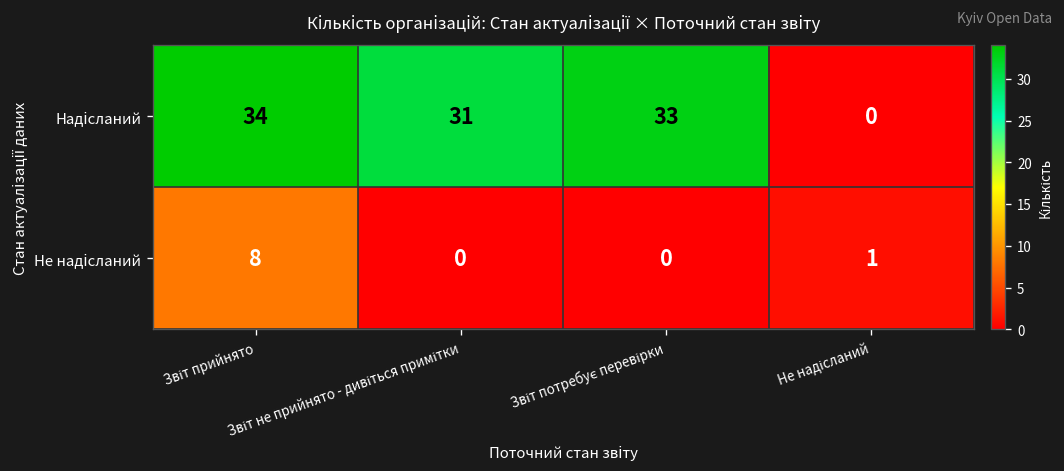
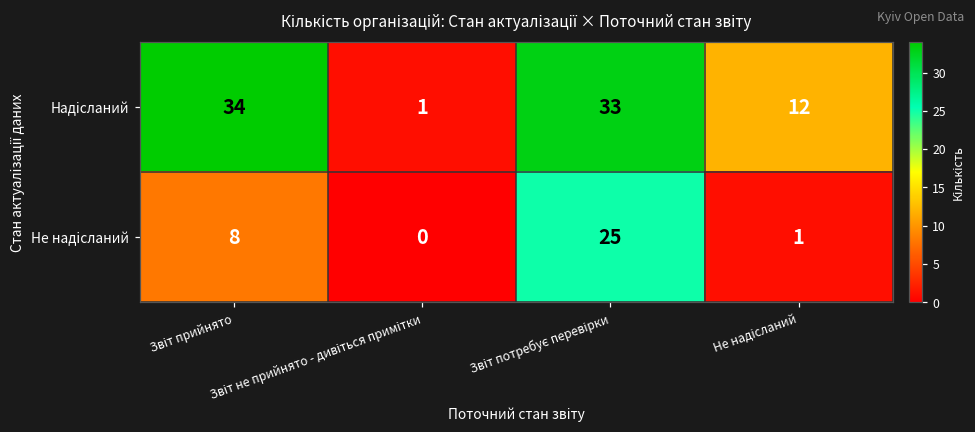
  {
    "Надісланий": {
      "Звіт прийнято": 34,
-     "Звіт не прийнято - дивіться примітки": 31,
+     "Звіт не прийнято - дивіться примітки": 1,
      "Звіт потребує перевірки": 33,
-     "Не надісланий": 0
+     "Не надісланий": 12
    },
    "Не надісланий": {
      "Звіт прийнято": 8,
      "Звіт не прийнято - дивіться примітки": 0,
-     "Звіт потребує перевірки": 0,
+     "Звіт потребує перевірки": 25,
      "Не надісланий": 1
    }
  }
